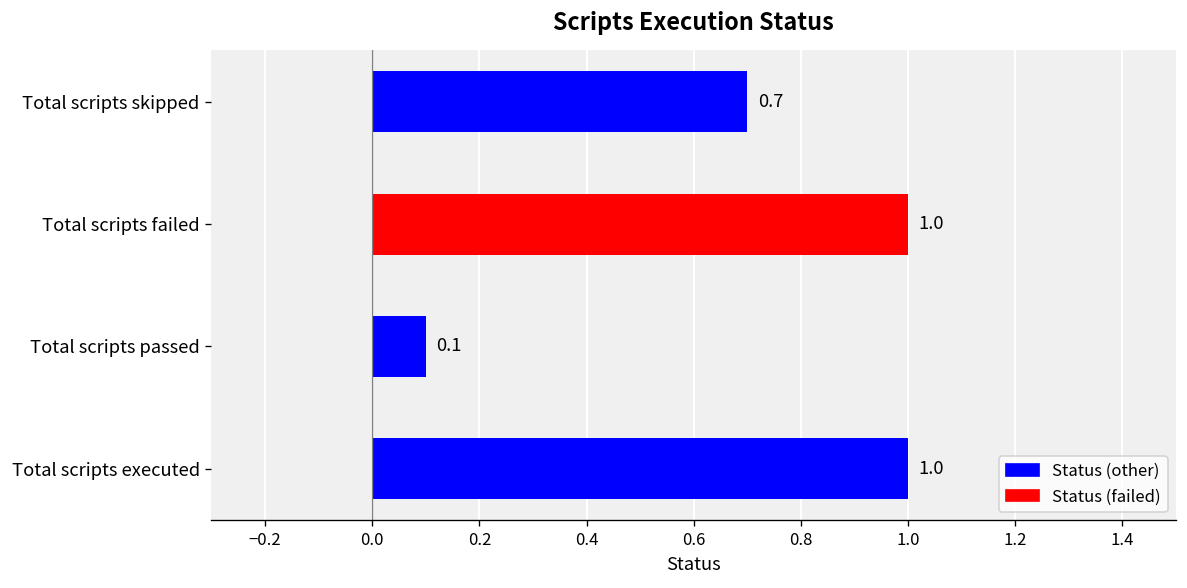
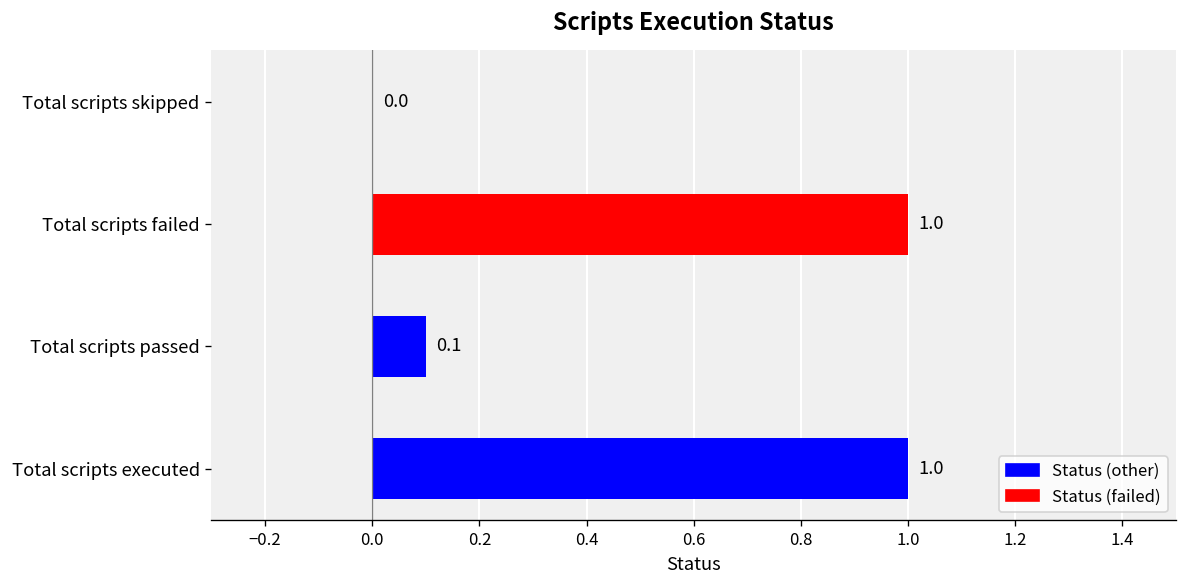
  {
-   "Total scripts skipped": 0.7,
+   "Total scripts skipped": 0.0,
    "Total scripts failed": 1.0,
    "Total scripts passed": 0.1,
    "Total scripts executed": 1.0
  }
